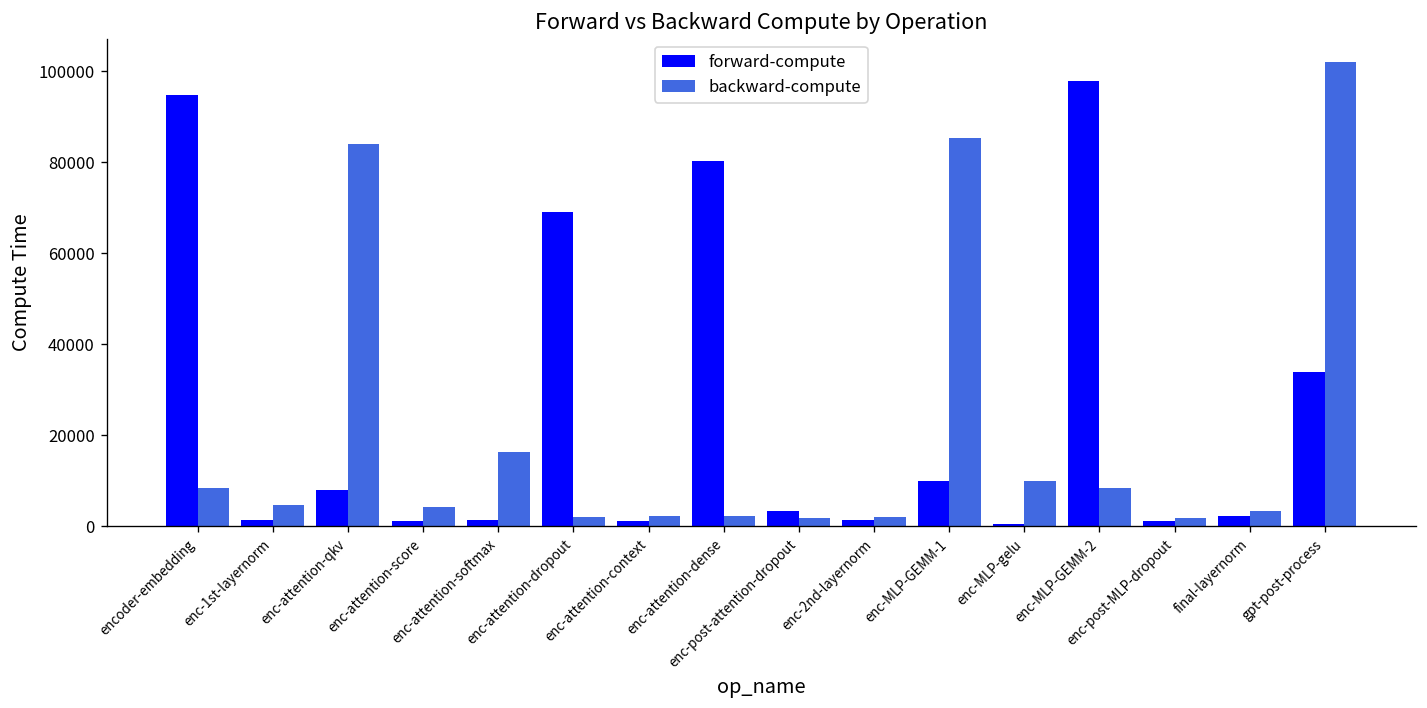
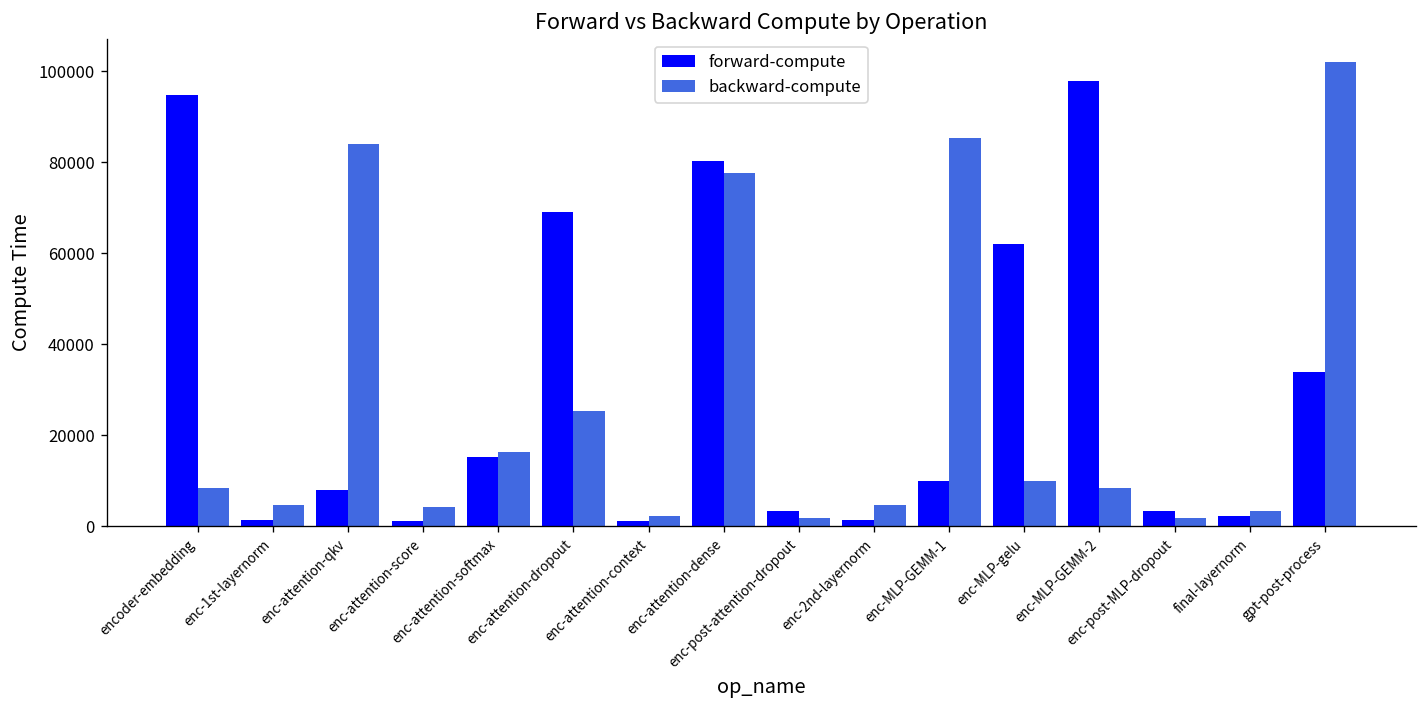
  {
    "forward-compute": {
      "encoder-embedding": 95000,
      "enc-1st-layernorm": 1000,
      "enc-attention-qkv": 8000,
      "enc-attention-score": 1000,
-     "enc-attention-softmax": 1000,
+     "enc-attention-softmax": 15000,
      "enc-attention-dropout": 69000,
      "enc-attention-context": 1000,
      "enc-attention-dense": 80000,
      "enc-post-attention-dropout": 3000,
      "enc-2nd-layernorm": 1000,
      "enc-MLP-GEMM-1": 10000,
-     "enc-MLP-gelu": 0,
+     "enc-MLP-gelu": 62000,
      "enc-MLP-GEMM-2": 98000,
-     "enc-post-MLP-dropout": 1000,
+     "enc-post-MLP-dropout": 3000,
      "final-layernorm": 2000,
      "gpt-post-process": 34000
    },
    "backward-compute": {
      "encoder-embedding": 8000,
      "enc-1st-layernorm": 5000,
      "enc-attention-qkv": 84000,
      "enc-attention-score": 4000,
      "enc-attention-softmax": 16000,
-     "enc-attention-dropout": 2000,
+     "enc-attention-dropout": 25000,
      "enc-attention-context": 2000,
-     "enc-attention-dense": 2000,
+     "enc-attention-dense": 78000,
      "enc-post-attention-dropout": 2000,
-     "enc-2nd-layernorm": 2000,
+     "enc-2nd-layernorm": 5000,
      "enc-MLP-GEMM-1": 85000,
      "enc-MLP-gelu": 10000,
      "enc-MLP-GEMM-2": 8000,
      "enc-post-MLP-dropout": 2000,
      "final-layernorm": 3000,
      "gpt-post-process": 102000
    }
  }
